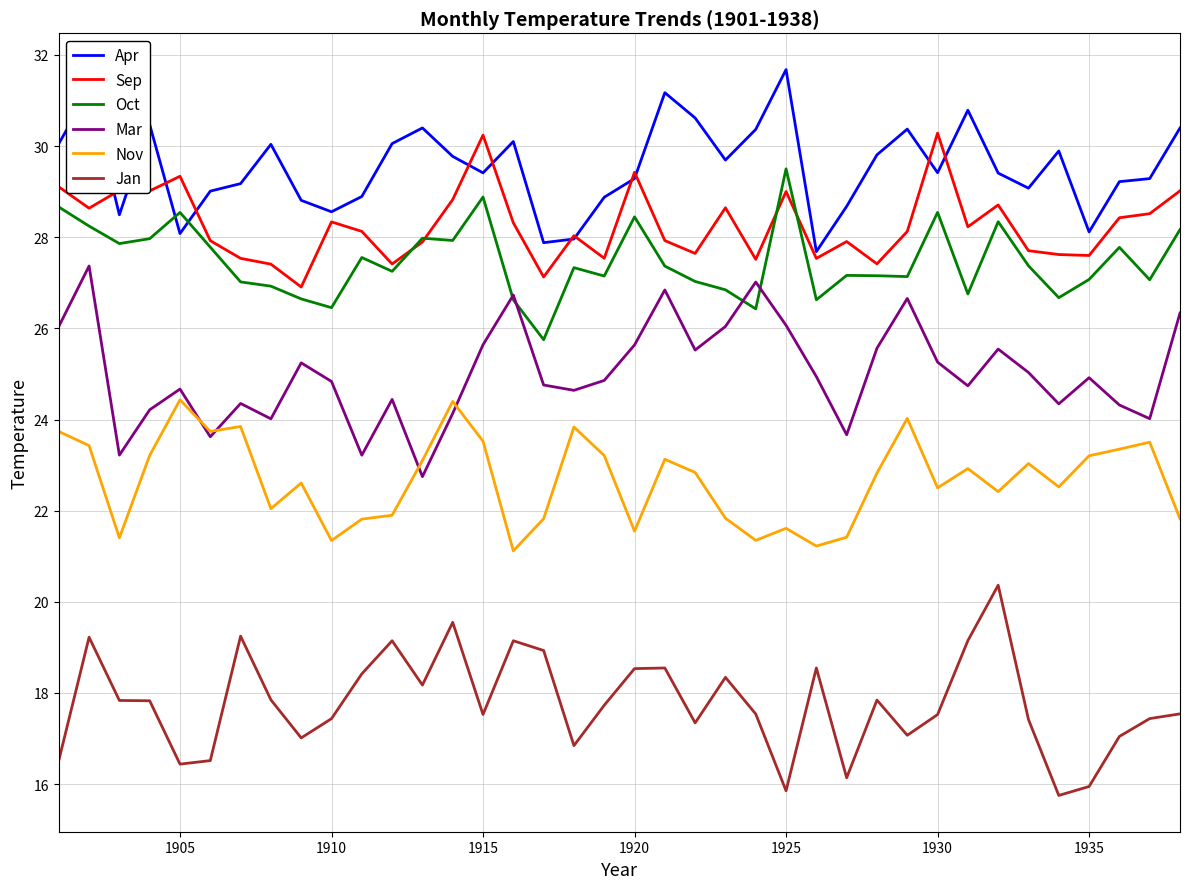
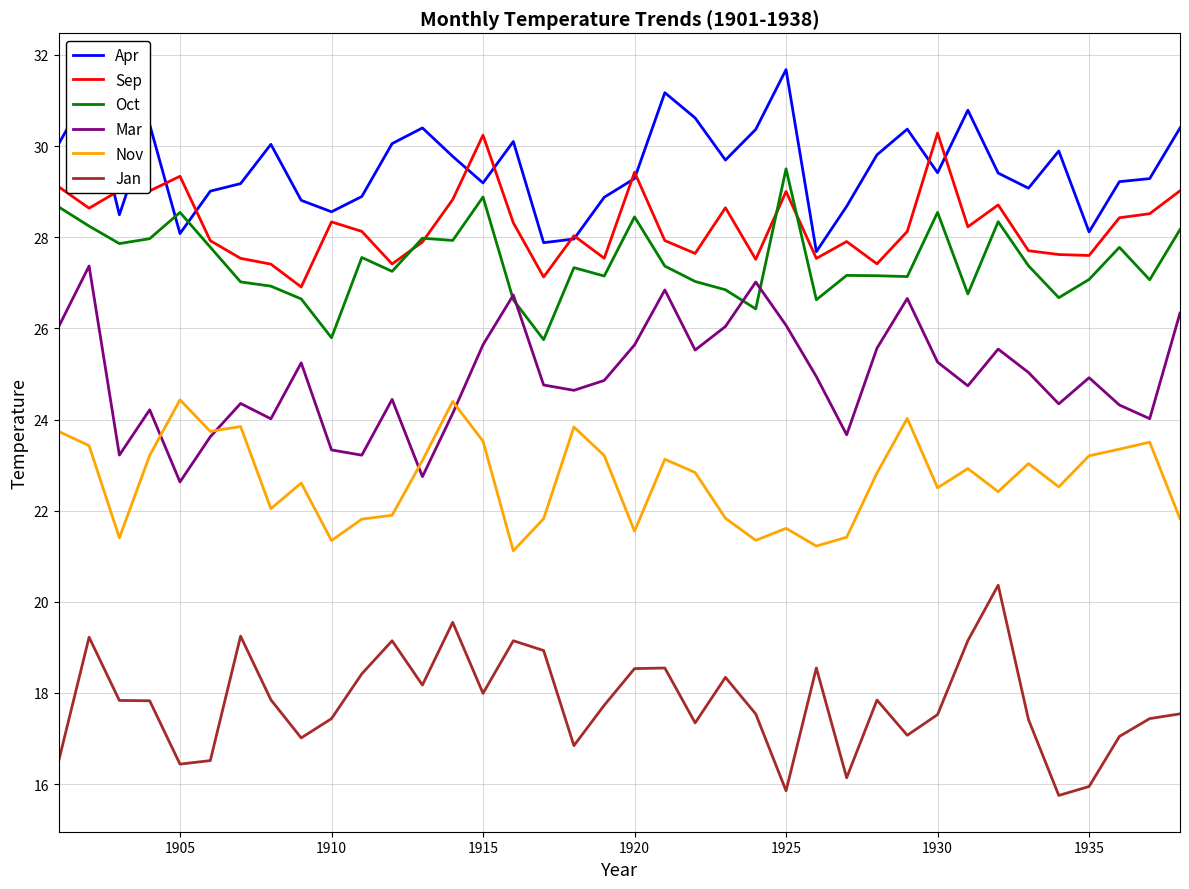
  {
    "Apr": {
      "1905": 28.1,
      "1910": 28.6,
-     "1915": 29.4,
+     "1915": 29.2,
      "1920": 29.3,
      "1925": 31.7,
      "1930": 29.4,
      "1935": 28.1
    },
    "Sep": {
      "1905": 29.3,
      "1910": 28.3,
      "1915": 30.2,
      "1920": 29.4,
      "1925": 29.0,
      "1930": 30.3,
      "1935": 27.6
    },
    "Oct": {
      "1905": 28.5,
-     "1910": 26.5,
+     "1910": 25.8,
      "1915": 28.9,
      "1920": 28.4,
      "1925": 29.5,
      "1930": 28.5,
      "1935": 27.1
    },
    "Mar": {
-     "1905": 24.7,
-     "1910": 24.8,
+     "1905": 22.6,
+     "1910": 23.3,
      "1915": 25.6,
      "1920": 25.6,
      "1925": 26.1,
      "1930": 25.3,
      "1935": 24.9
    },
    "Nov": {
      "1905": 24.4,
      "1910": 21.3,
      "1915": 23.5,
      "1920": 21.6,
      "1925": 21.6,
      "1930": 22.5,
      "1935": 23.2
    },
    "Jan": {
      "1905": 16.4,
      "1910": 17.4,
-     "1915": 17.5,
+     "1915": 18.0,
      "1920": 18.5,
      "1925": 15.9,
      "1930": 17.5,
      "1935": 15.9
    }
  }
